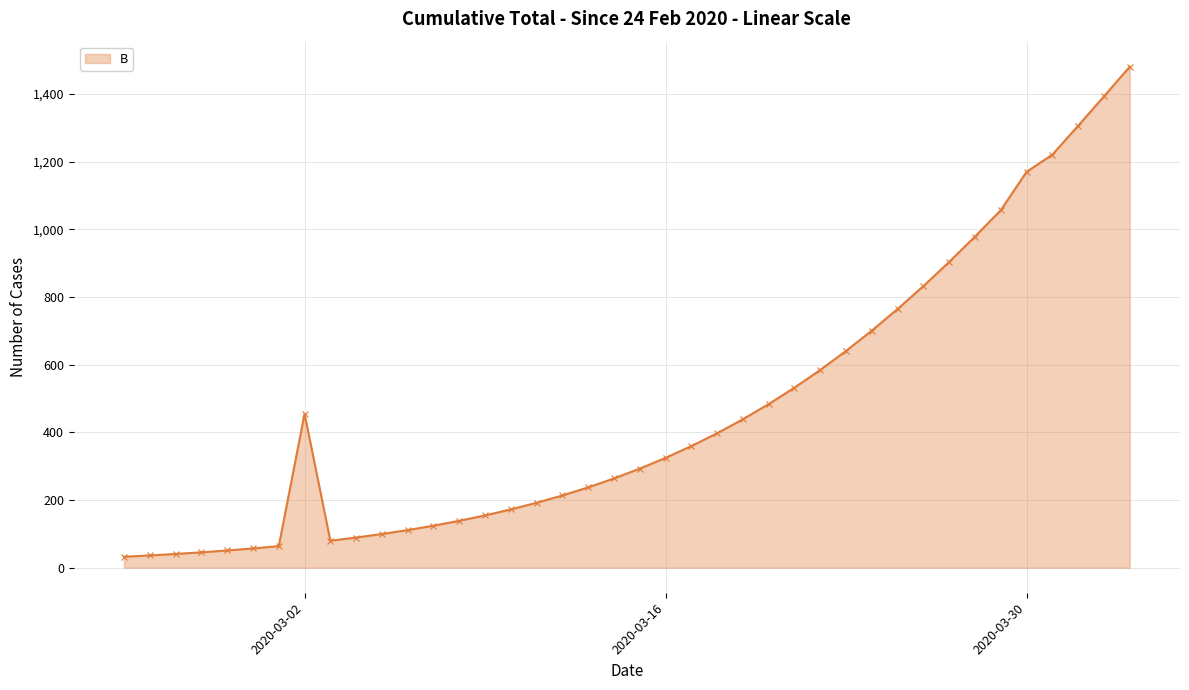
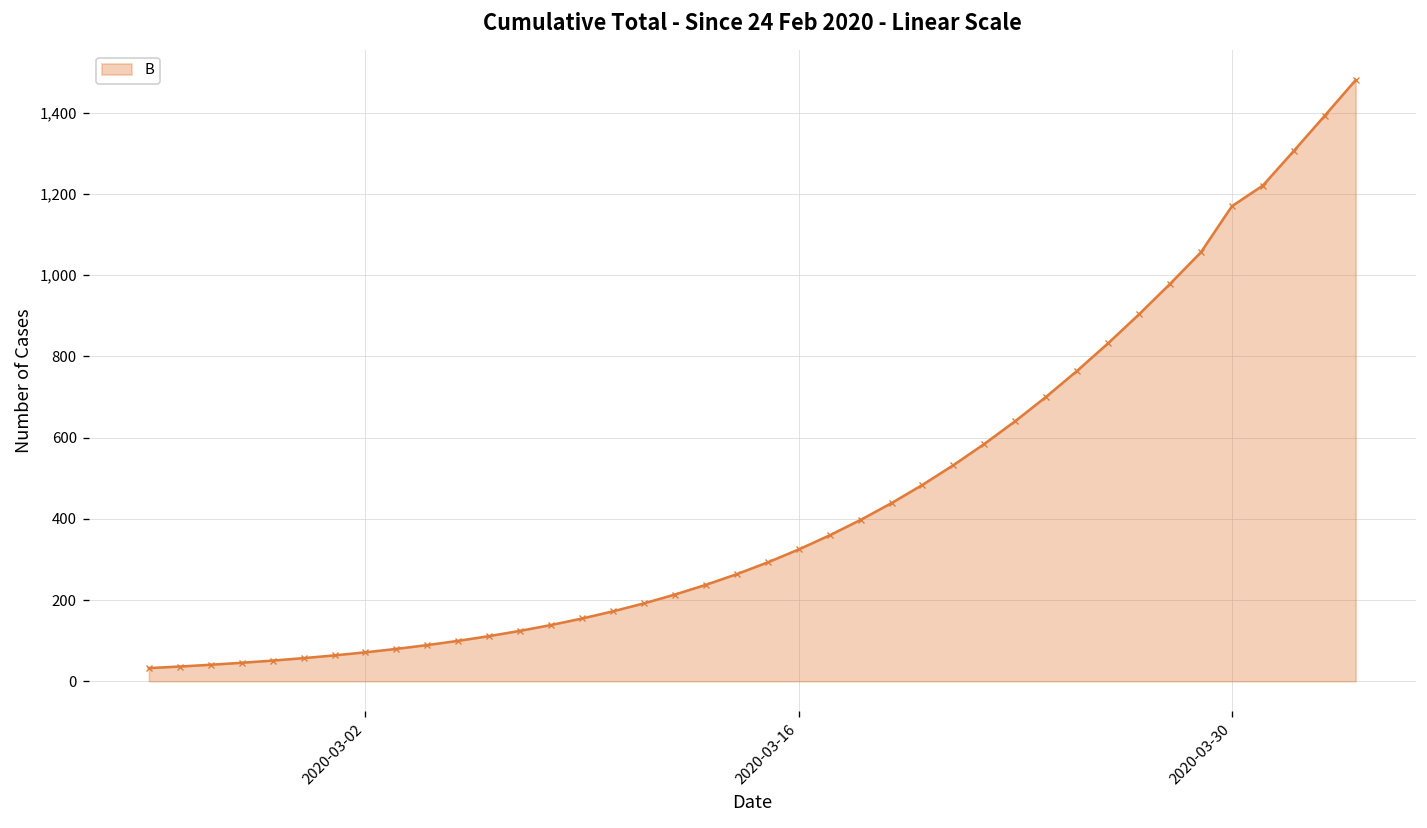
  {
-   "2020-03-02": "450",
+   "2020-03-02": "70",
    "2020-03-16": "320",
    "2020-03-30": "1,170"
  }
